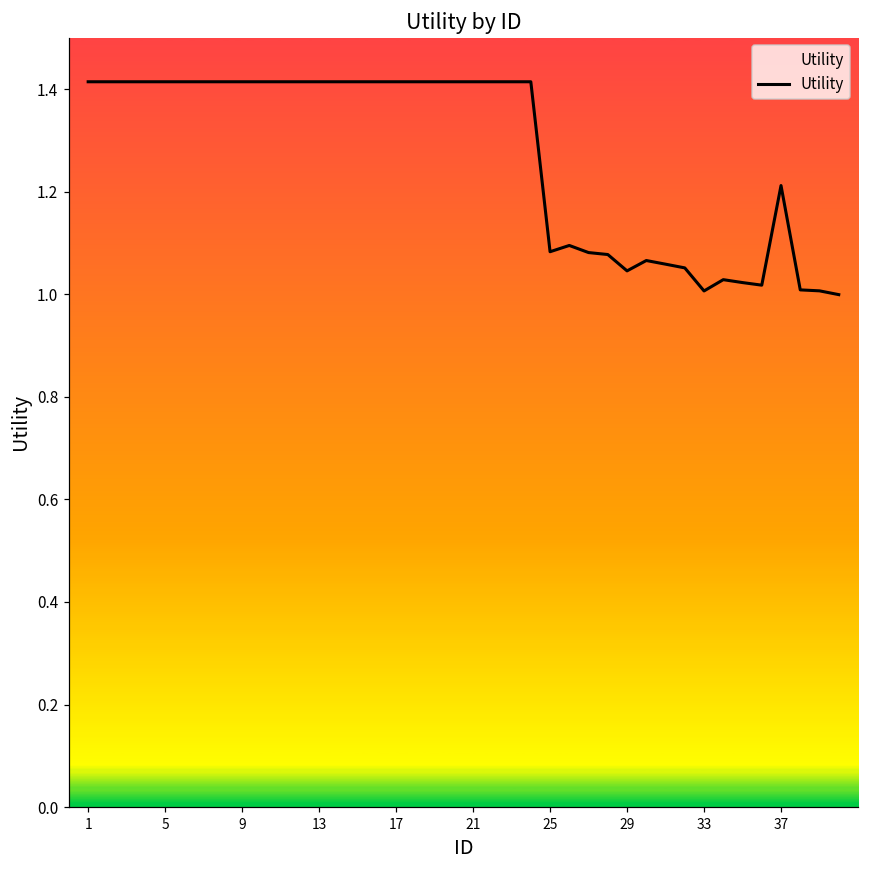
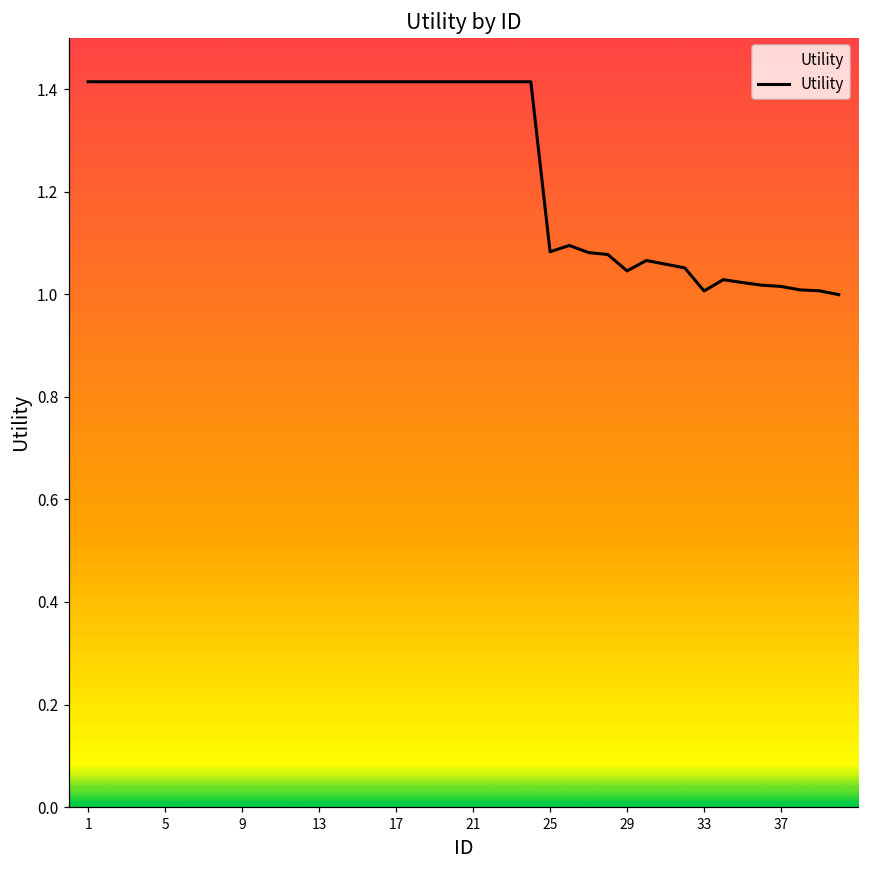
  {
    "1": 1.41,
    "5": 1.41,
    "9": 1.41,
    "13": 1.41,
    "17": 1.41,
    "21": 1.41,
    "25": 1.08,
    "29": 1.05,
    "33": 1.01,
-   "37": 1.21
+   "37": 1.02
  }
